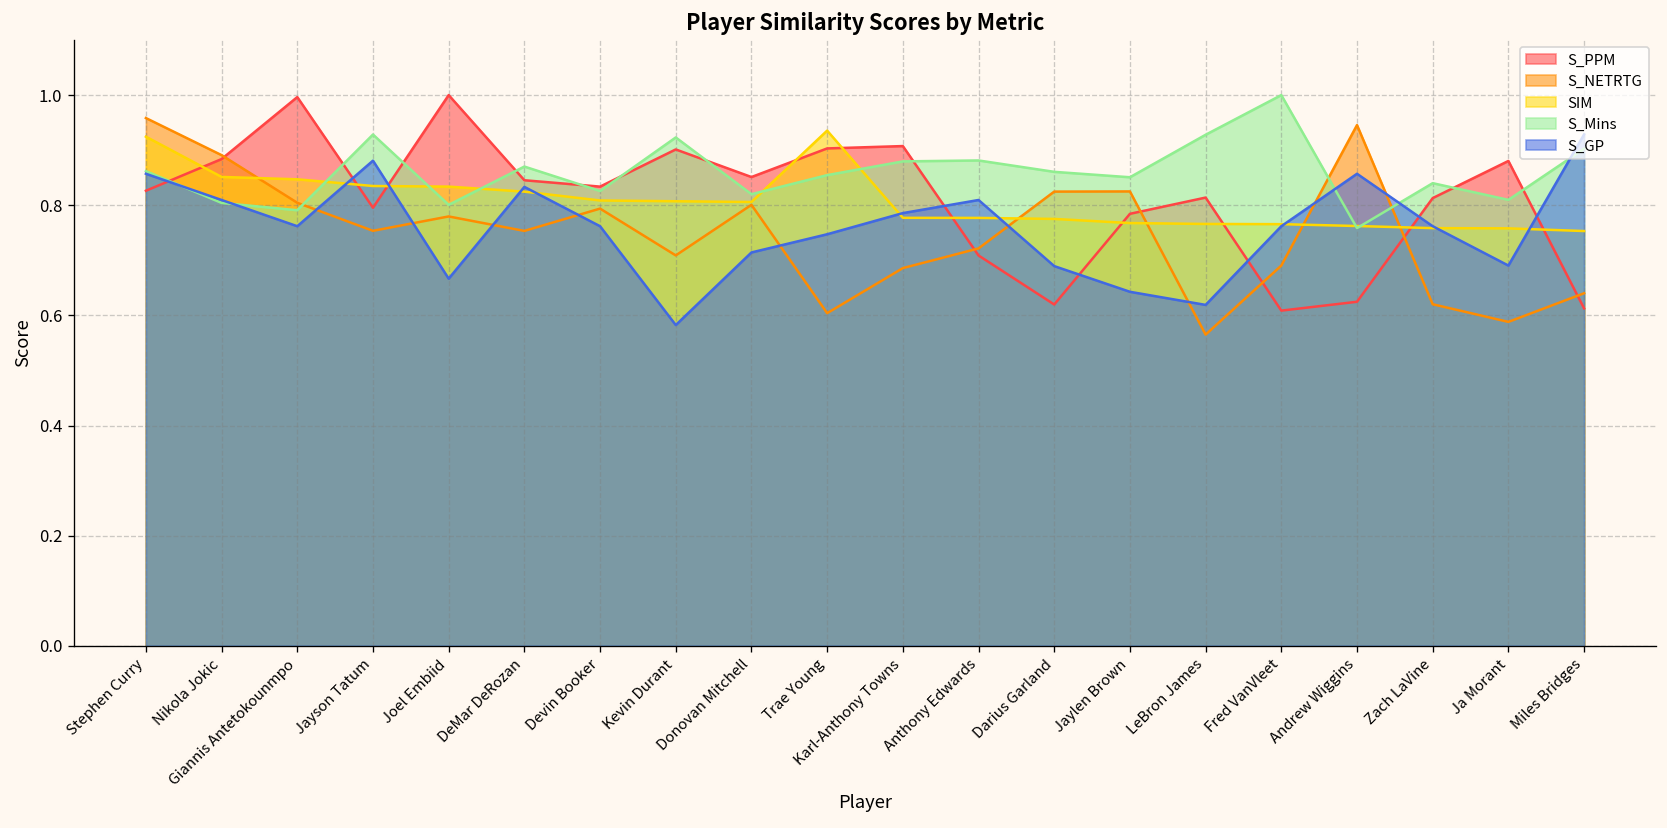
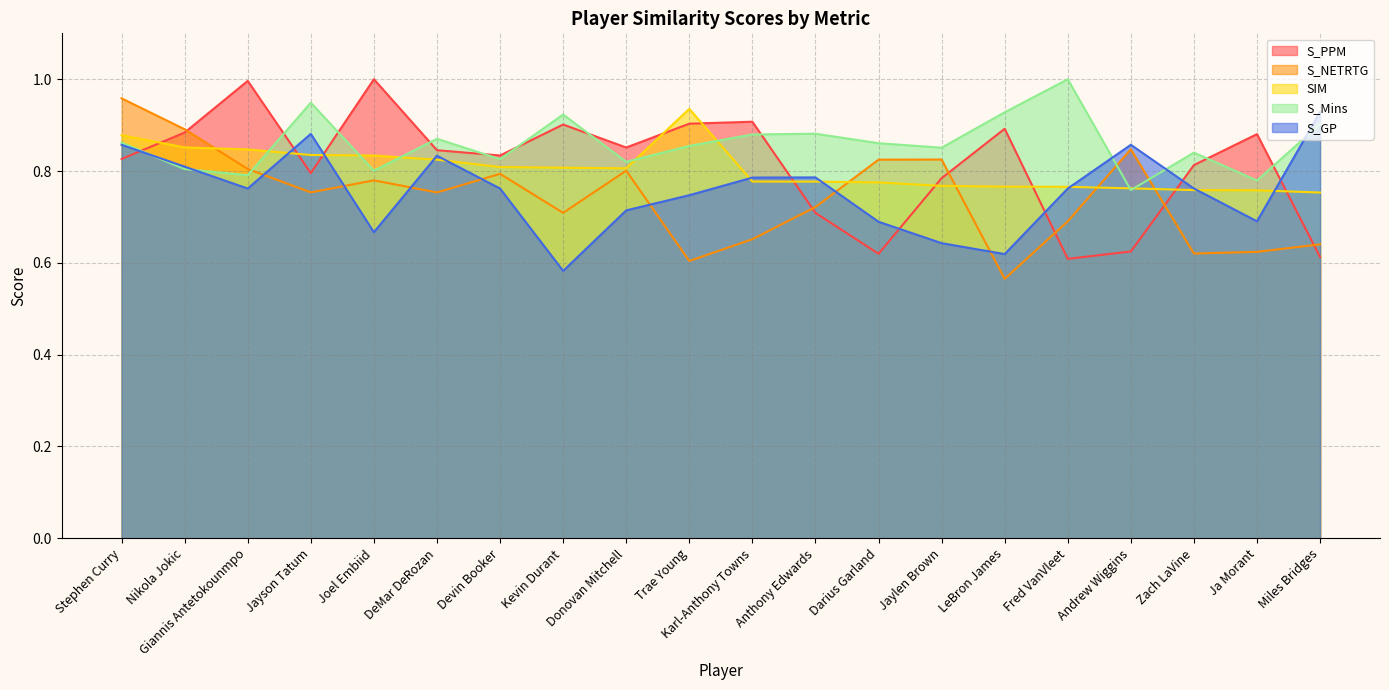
  {
    "S_PPM": {
      "Stephen Curry": 0.83,
      "Nikola Jokic": 0.88,
      "Giannis Antetokounmpo": 1.00,
      "Jayson Tatum": 0.80,
      "Joel Embiid": 1.00,
      "DeMar DeRozan": 0.85,
      "Devin Booker": 0.83,
      "Kevin Durant": 0.90,
      "Donovan Mitchell": 0.85,
      "Trae Young": 0.90,
      "Karl-Anthony Towns": 0.91,
      "Anthony Edwards": 0.71,
      "Darius Garland": 0.62,
      "Jaylen Brown": 0.78,
-     "LeBron James": 0.81,
+     "LeBron James": 0.89,
      "Fred VanVleet": 0.61,
      "Andrew Wiggins": 0.62,
      "Zach LaVine": 0.81,
      "Ja Morant": 0.88,
      "Miles Bridges": 0.61
    },
    "S_NETRTG": {
      "Stephen Curry": 0.96,
      "Nikola Jokic": 0.89,
      "Giannis Antetokounmpo": 0.80,
      "Jayson Tatum": 0.75,
      "Joel Embiid": 0.78,
      "DeMar DeRozan": 0.75,
      "Devin Booker": 0.79,
      "Kevin Durant": 0.71,
      "Trae Young": 0.60,
-     "Karl-Anthony Towns": 0.69,
+     "Karl-Anthony Towns": 0.65,
      "Anthony Edwards": 0.72,
      "Darius Garland": 0.82,
      "Jaylen Brown": 0.83,
      "LeBron James": 0.57,
      "Fred VanVleet": 0.69,
-     "Andrew Wiggins": 0.95,
+     "Andrew Wiggins": 0.85,
      "Zach LaVine": 0.62,
-     "Ja Morant": 0.59,
+     "Ja Morant": 0.62,
      "Miles Bridges": 0.64
    },
    "SIM": {
-     "Stephen Curry": 0.92,
+     "Stephen Curry": 0.88,
      "Nikola Jokic": 0.85,
      "Giannis Antetokounmpo": 0.85,
      "Jayson Tatum": 0.83,
      "Joel Embiid": 0.83,
      "DeMar DeRozan": 0.82,
      "Devin Booker": 0.81,
      "Kevin Durant": 0.81,
      "Trae Young": 0.94,
      "Karl-Anthony Towns": 0.78,
      "Anthony Edwards": 0.78,
      "Darius Garland": 0.78,
      "Jaylen Brown": 0.77,
      "LeBron James": 0.77,
      "Ja Morant": 0.76,
      "Miles Bridges": 0.75
    },
    "S_Mins": {
      "Giannis Antetokounmpo": 0.79,
-     "Jayson Tatum": 0.93,
+     "Jayson Tatum": 0.95,
      "Joel Embiid": 0.80,
      "DeMar DeRozan": 0.87,
      "Devin Booker": 0.83,
      "Kevin Durant": 0.92,
      "Donovan Mitchell": 0.82,
      "Trae Young": 0.85,
      "Karl-Anthony Towns": 0.88,
      "Anthony Edwards": 0.88,
      "Darius Garland": 0.86,
      "Jaylen Brown": 0.85,
      "LeBron James": 0.93,
      "Fred VanVleet": 1.00,
      "Zach LaVine": 0.84,
-     "Ja Morant": 0.81
+     "Ja Morant": 0.78
    },
    "S_GP": {
      "Giannis Antetokounmpo": 0.76,
      "Jayson Tatum": 0.88,
      "Joel Embiid": 0.67,
      "DeMar DeRozan": 0.83,
      "Devin Booker": 0.76,
      "Kevin Durant": 0.58,
      "Donovan Mitchell": 0.71,
      "Trae Young": 0.75,
      "Karl-Anthony Towns": 0.79,
-     "Anthony Edwards": 0.81,
+     "Anthony Edwards": 0.79,
      "Darius Garland": 0.69,
      "Jaylen Brown": 0.64,
      "LeBron James": 0.62,
      "Andrew Wiggins": 0.86,
      "Ja Morant": 0.69
    }
  }
